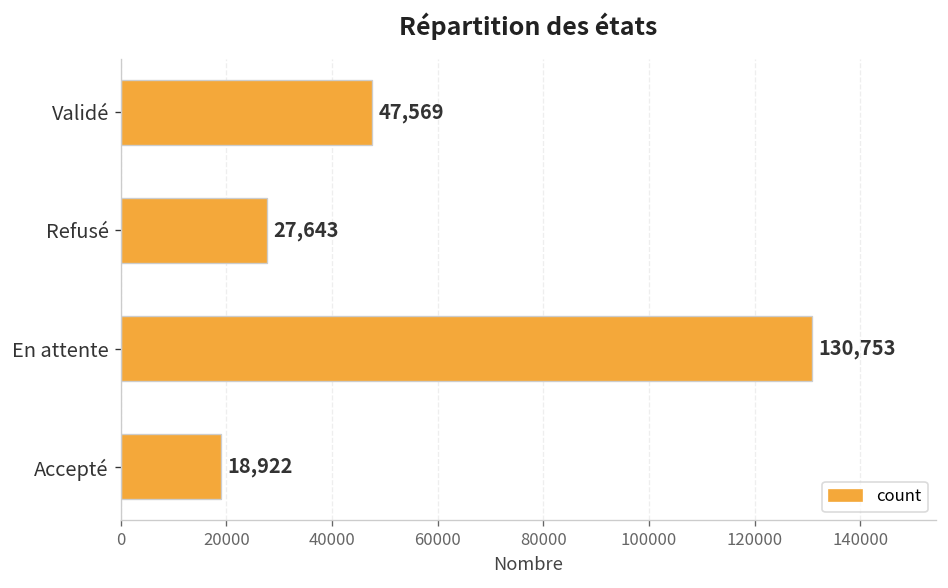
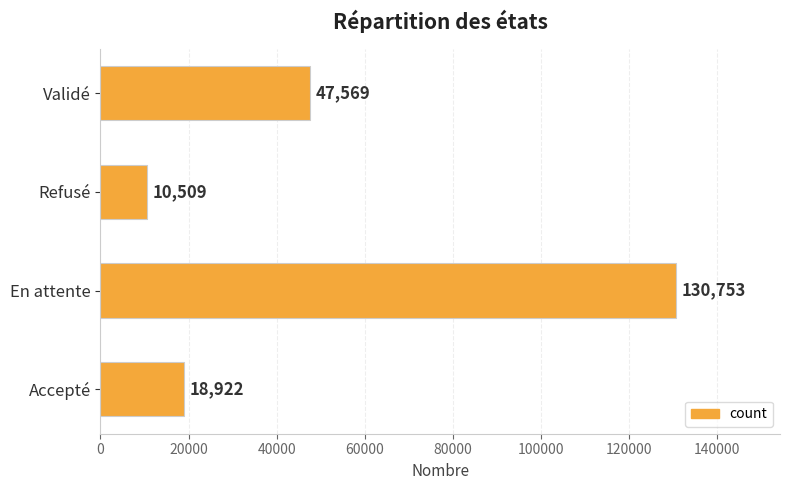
  {
    "Validé": "47,569",
-   "Refusé": "27,643",
+   "Refusé": "10,509",
    "En attente": "130,753",
    "Accepté": "18,922"
  }
